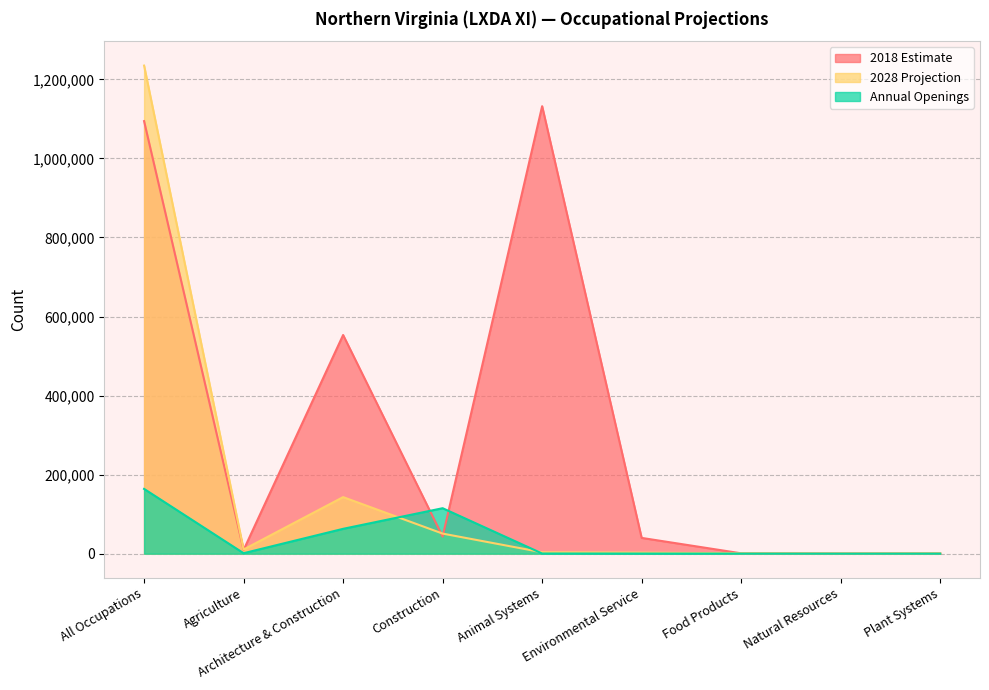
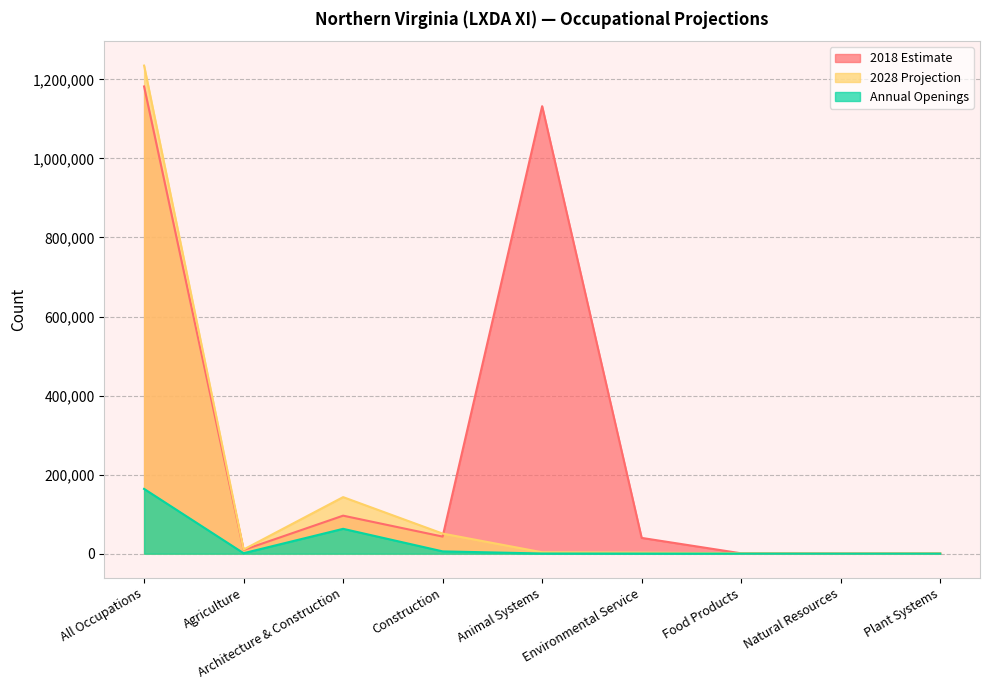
  {
    "2018 Estimate": {
-     "All Occupations": "1,090,000",
-     "Architecture & Construction": "550,000",
+     "All Occupations": "1,180,000",
+     "Architecture & Construction": "100,000",
      "Construction": "40,000",
      "Animal Systems": "1,130,000",
      "Environmental Service": "40,000"
    },
    "2028 Projection": {
      "All Occupations": "1,230,000",
      "Architecture & Construction": "140,000",
      "Construction": "50,000"
    },
    "Annual Openings": {
      "All Occupations": "160,000",
      "Agriculture": "0",
      "Architecture & Construction": "60,000",
-     "Construction": "120,000"
+     "Construction": "10,000"
    }
  }
